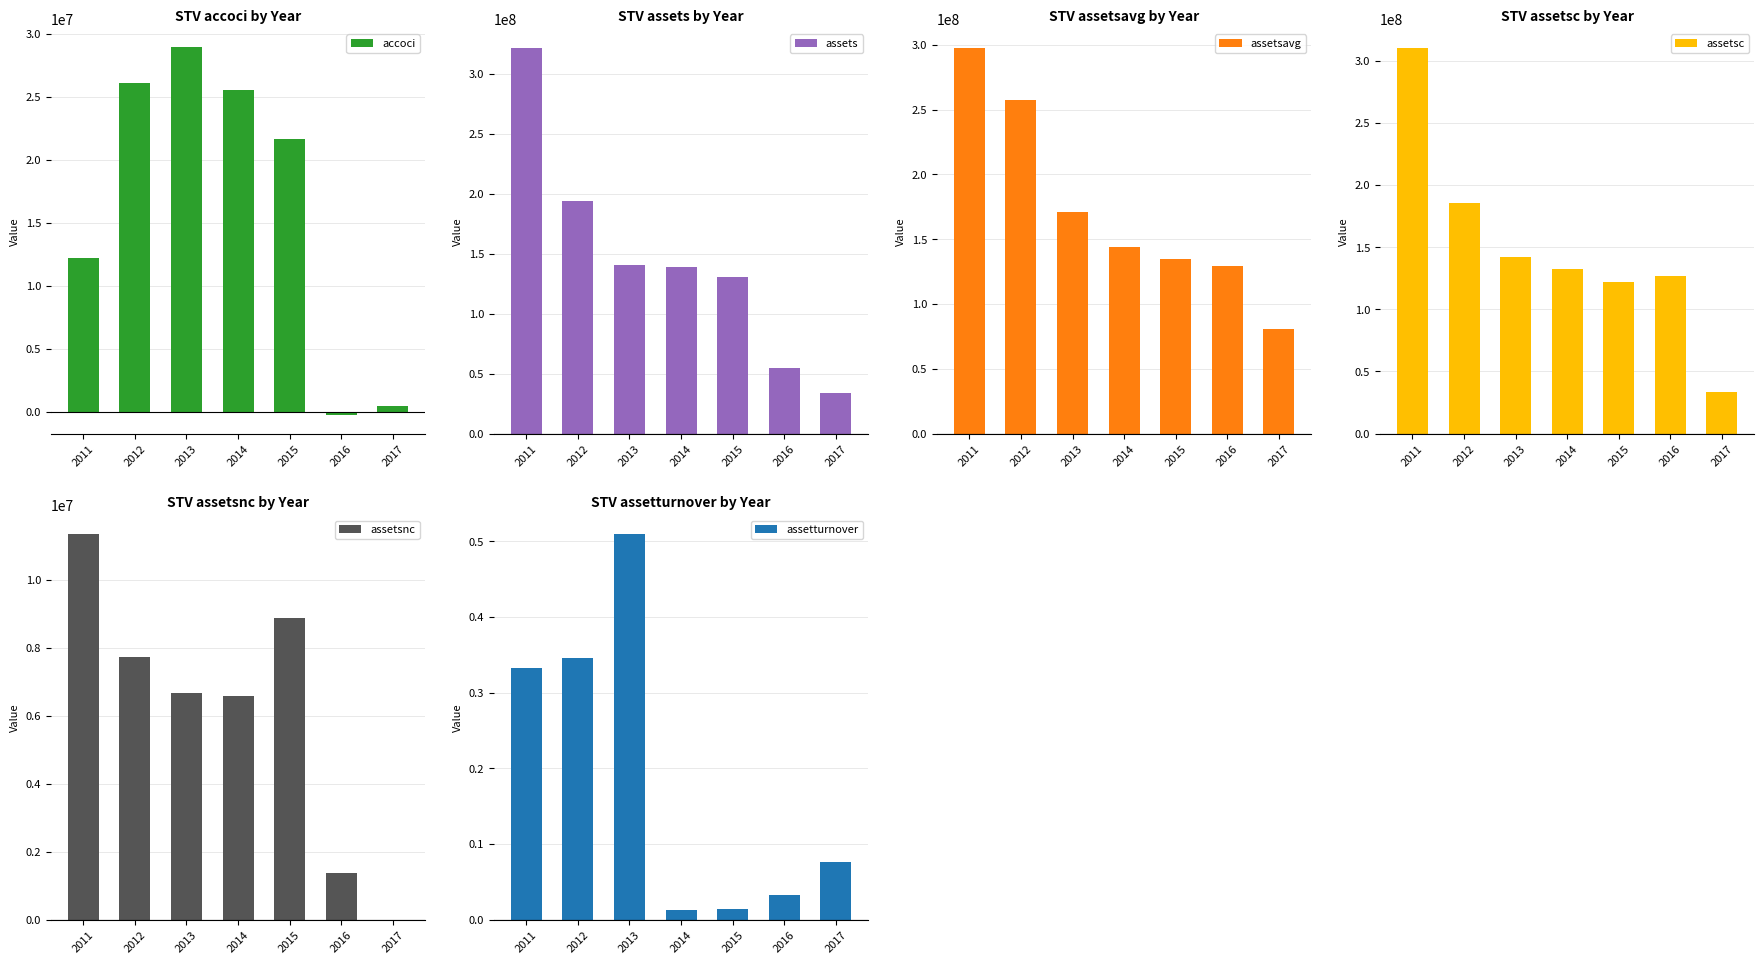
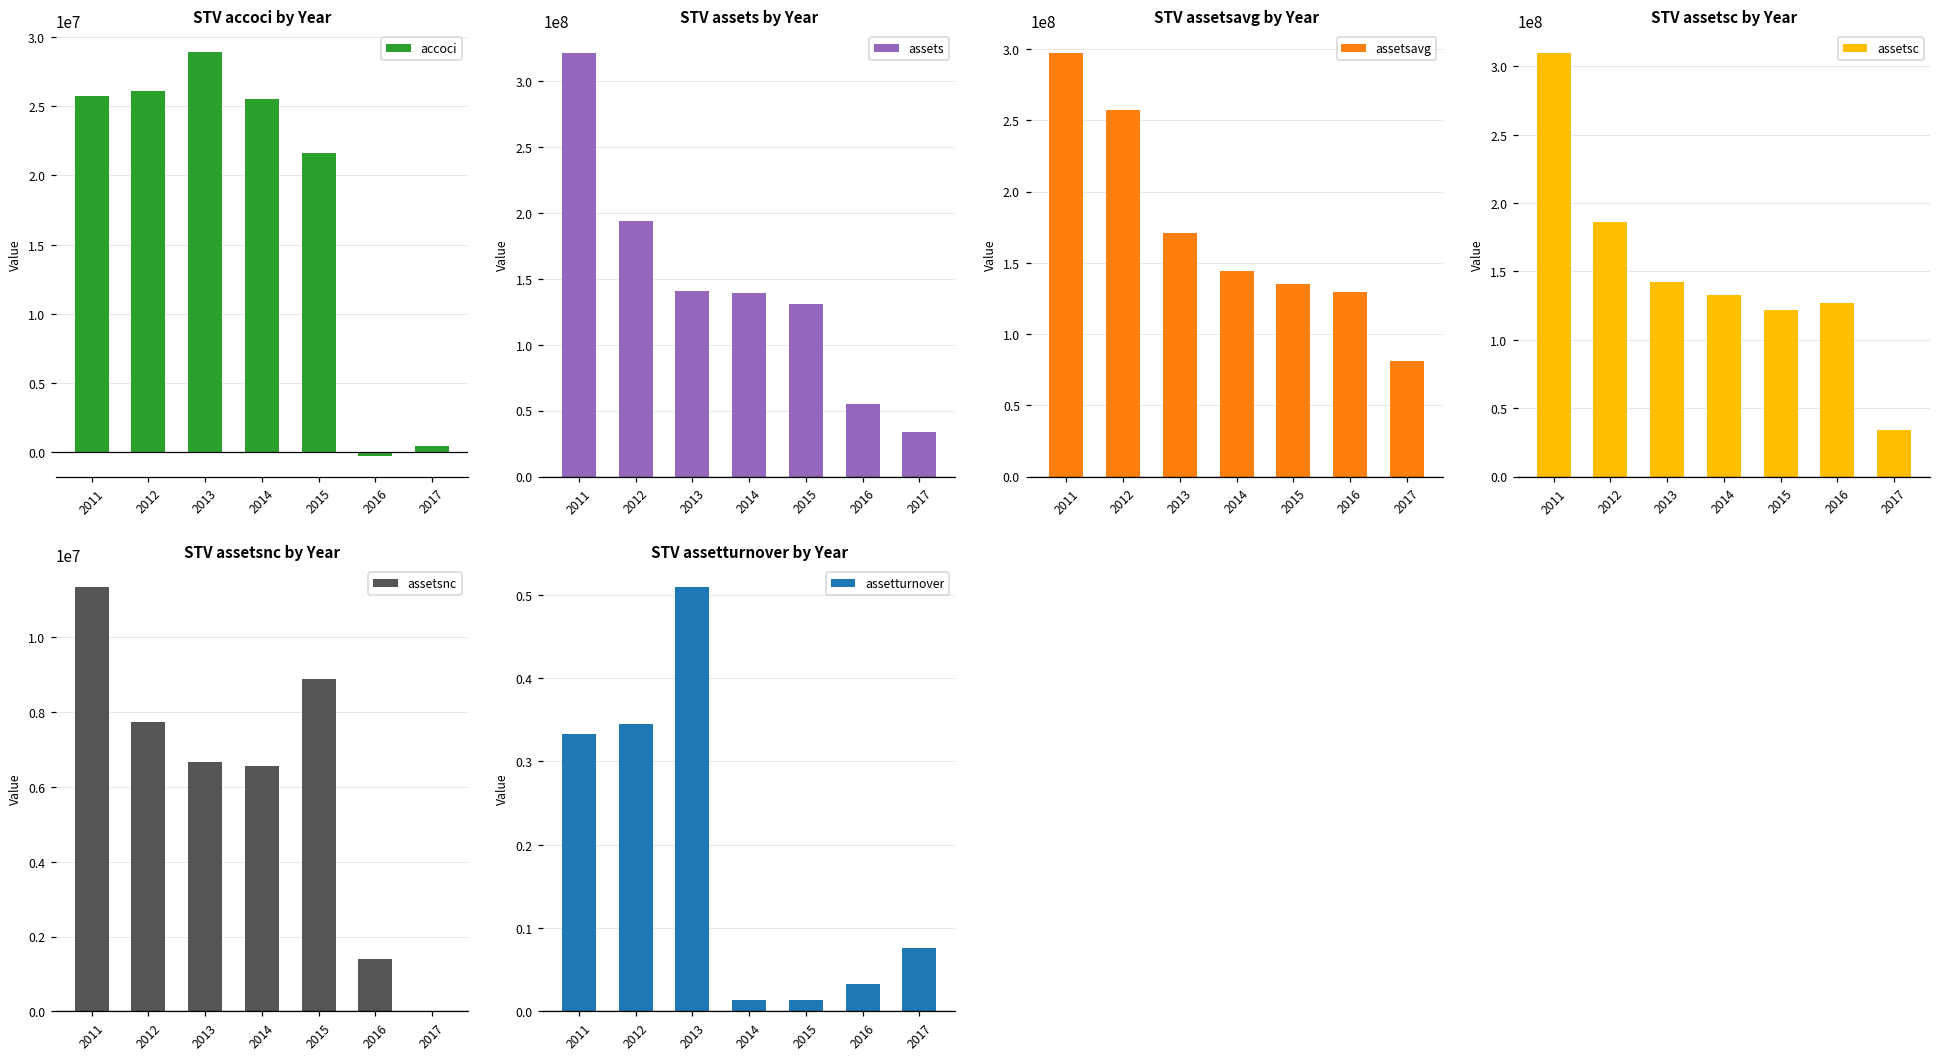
  {
    "STV accoci by Year": {
-     "2011": 12200000,
+     "2011": 25700000,
      "2012": 26100000,
      "2013": 28900000,
      "2014": 25500000,
      "2015": 21700000,
      "2016": -300000,
      "2017": 400000
    },
    "STV assets by Year": {
      "2011": 321000000,
      "2012": 194000000,
      "2013": 141000000,
      "2014": 139000000,
      "2015": 131000000,
      "2016": 55000000,
      "2017": 34000000
    },
    "STV assetsavg by Year": {
      "2011": 297000000,
      "2012": 257000000,
      "2013": 171000000,
      "2014": 144000000,
      "2015": 135000000,
      "2016": 129000000,
      "2017": 81000000
    },
    "STV assetsc by Year": {
      "2011": 310000000,
      "2012": 186000000,
      "2013": 142000000,
      "2014": 133000000,
      "2015": 122000000,
      "2016": 127000000,
      "2017": 34000000
    },
    "STV assetsnc by Year": {
      "2011": 11300000,
      "2012": 7700000,
      "2013": 6700000,
      "2014": 6600000,
      "2015": 8900000,
      "2016": 1400000,
      "2017": 0
    },
    "STV assetturnover by Year": {
      "2011": 0.33,
      "2012": 0.35,
      "2013": 0.51,
      "2014": 0.01,
      "2015": 0.01,
      "2016": 0.03,
      "2017": 0.08
    }
  }
